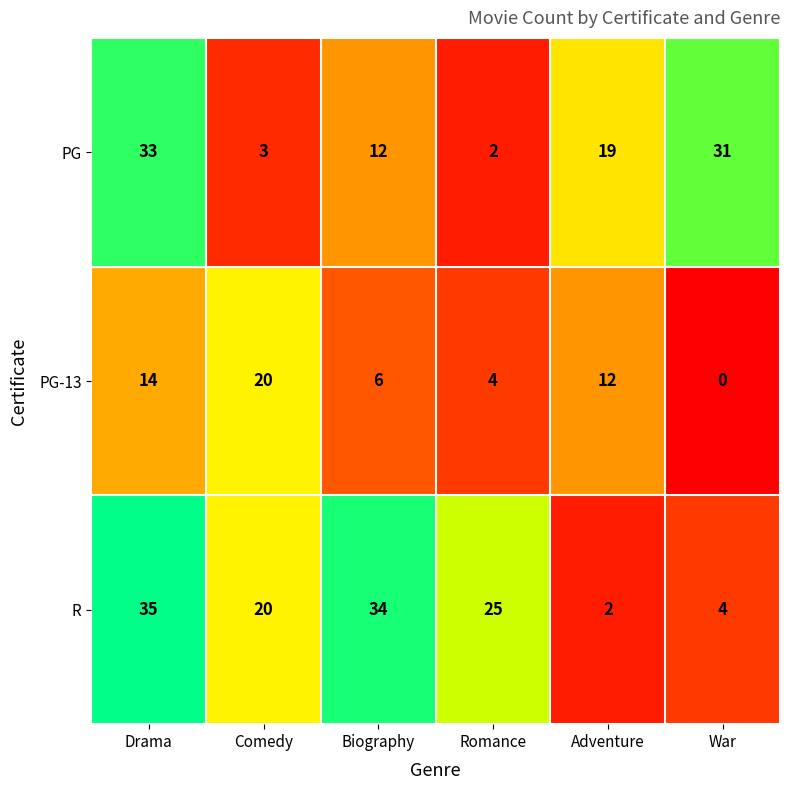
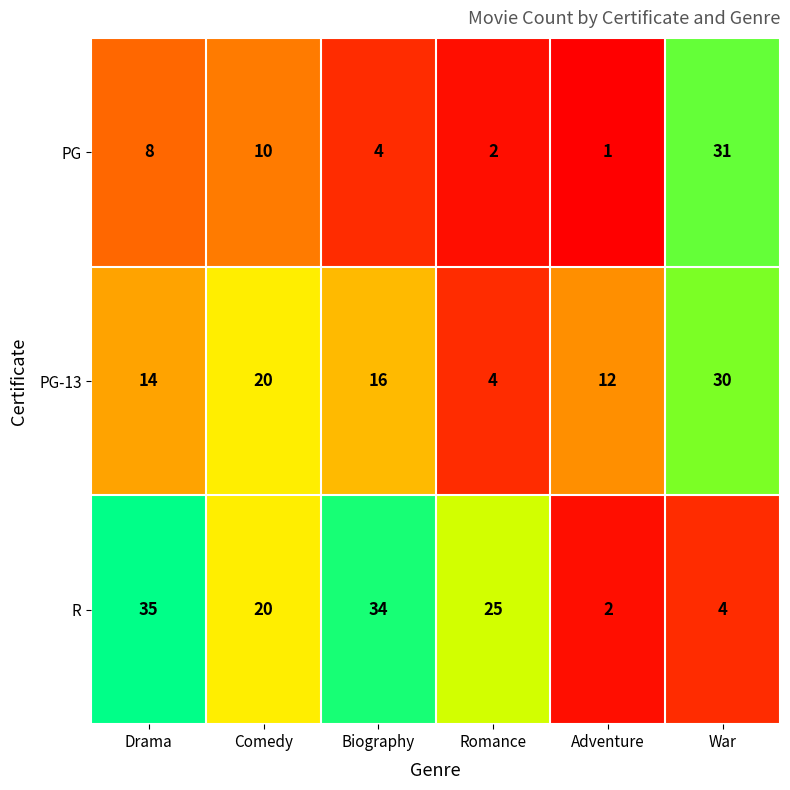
  {
    "PG": {
-     "Drama": 33,
-     "Comedy": 3,
-     "Biography": 12,
+     "Drama": 8,
+     "Comedy": 10,
+     "Biography": 4,
      "Romance": 2,
-     "Adventure": 19,
+     "Adventure": 1,
      "War": 31
    },
    "PG-13": {
      "Drama": 14,
      "Comedy": 20,
-     "Biography": 6,
+     "Biography": 16,
      "Romance": 4,
      "Adventure": 12,
-     "War": 0
+     "War": 30
    },
    "R": {
      "Drama": 35,
      "Comedy": 20,
      "Biography": 34,
      "Romance": 25,
      "Adventure": 2,
      "War": 4
    }
  }
